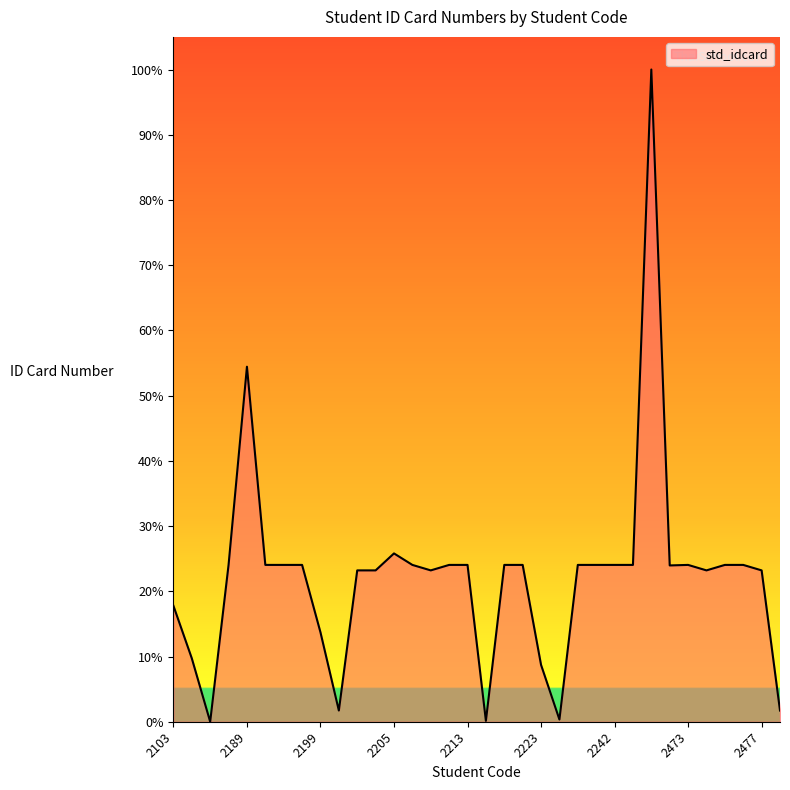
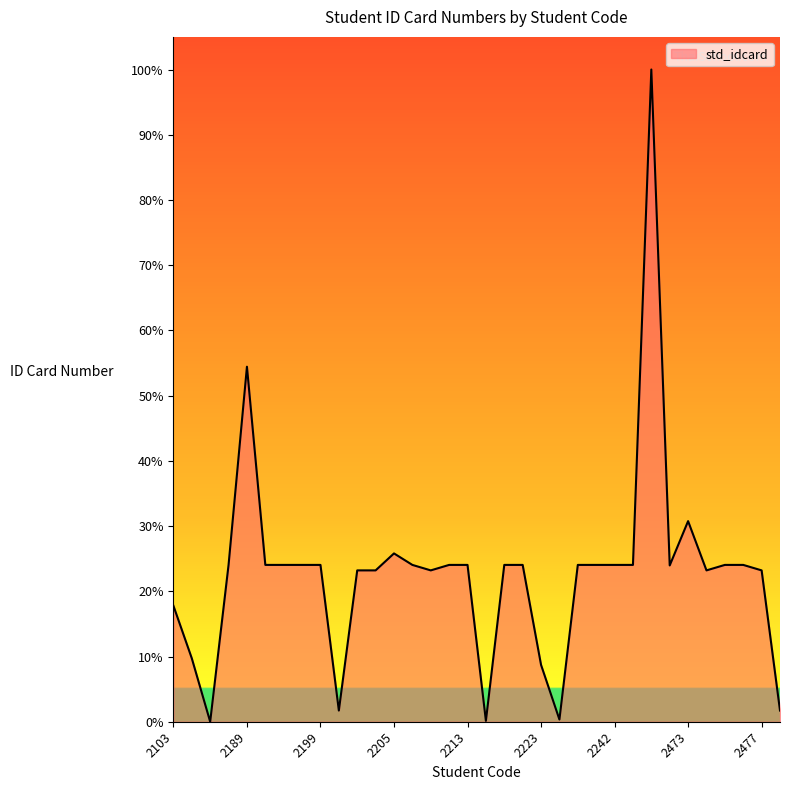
  {
    "2103": "18%",
    "2189": "54%",
-   "2199": "14%",
+   "2199": "24%",
    "2205": "26%",
    "2213": "24%",
    "2223": "9%",
    "2242": "24%",
-   "2473": "24%",
+   "2473": "31%",
    "2477": "23%"
  }
